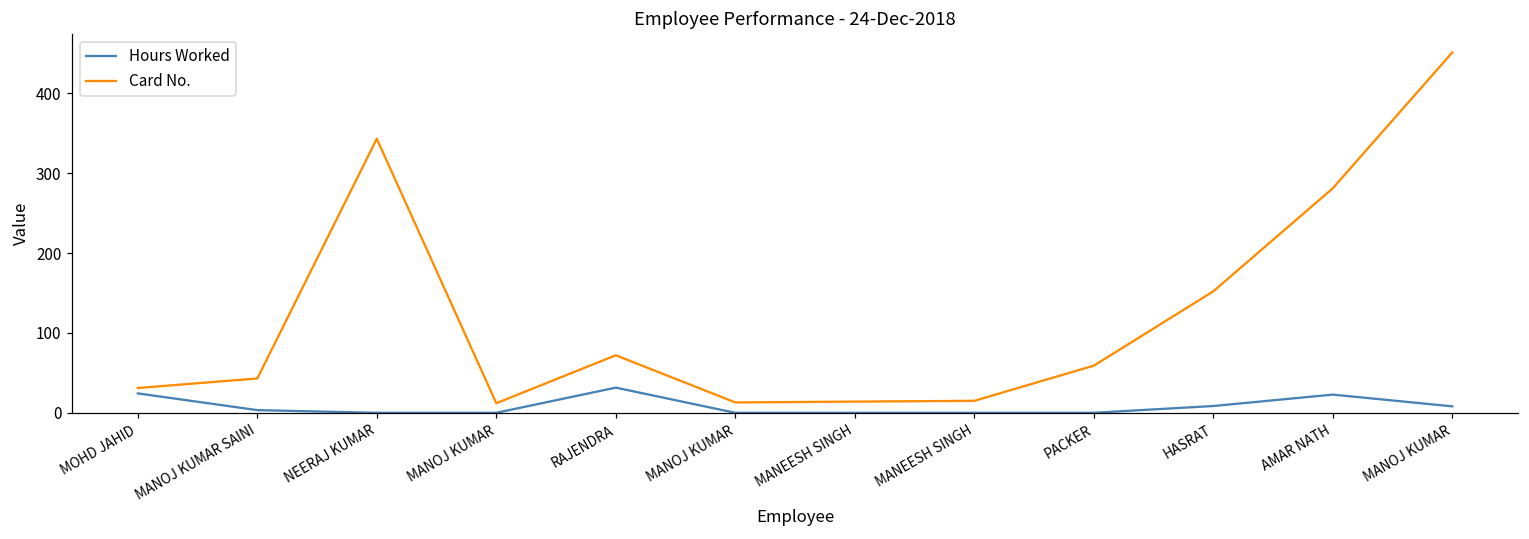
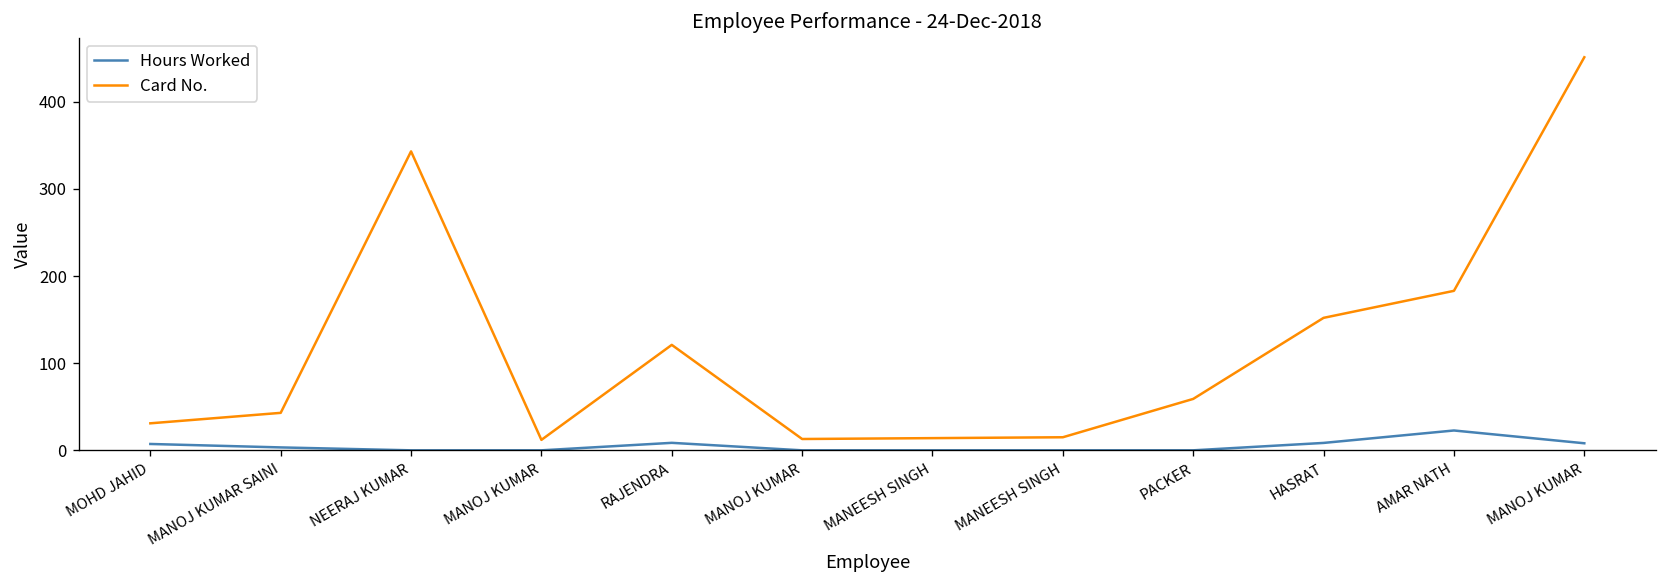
  {
    "Hours Worked": {
-     "MOHD JAHID": 20,
+     "MOHD JAHID": 10,
      "MANOJ KUMAR SAINI": 0,
      "NEERAJ KUMAR": 0,
-     "RAJENDRA": 30,
+     "RAJENDRA": 10,
      "PACKER": 0,
      "HASRAT": 10,
      "AMAR NATH": 20
    },
    "Card No.": {
      "MOHD JAHID": 30,
      "MANOJ KUMAR SAINI": 40,
      "NEERAJ KUMAR": 340,
-     "RAJENDRA": 70,
+     "RAJENDRA": 120,
      "PACKER": 60,
      "HASRAT": 150,
-     "AMAR NATH": 280
+     "AMAR NATH": 180
    }
  }
